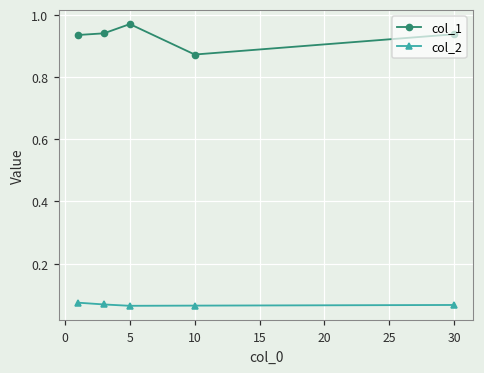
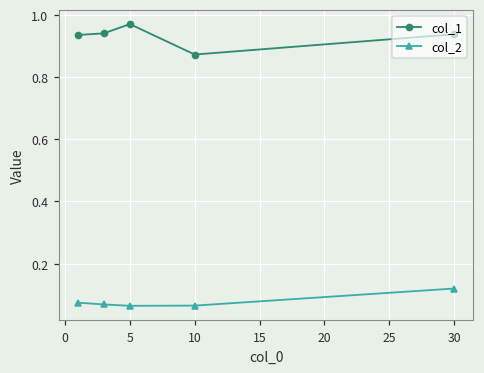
  {
    "col_1": {
      "5": 0.97,
      "10": 0.87
    },
    "col_2": {
      "5": 0.07,
      "10": 0.07,
-     "30": 0.07
+     "30": 0.12
    }
  }
